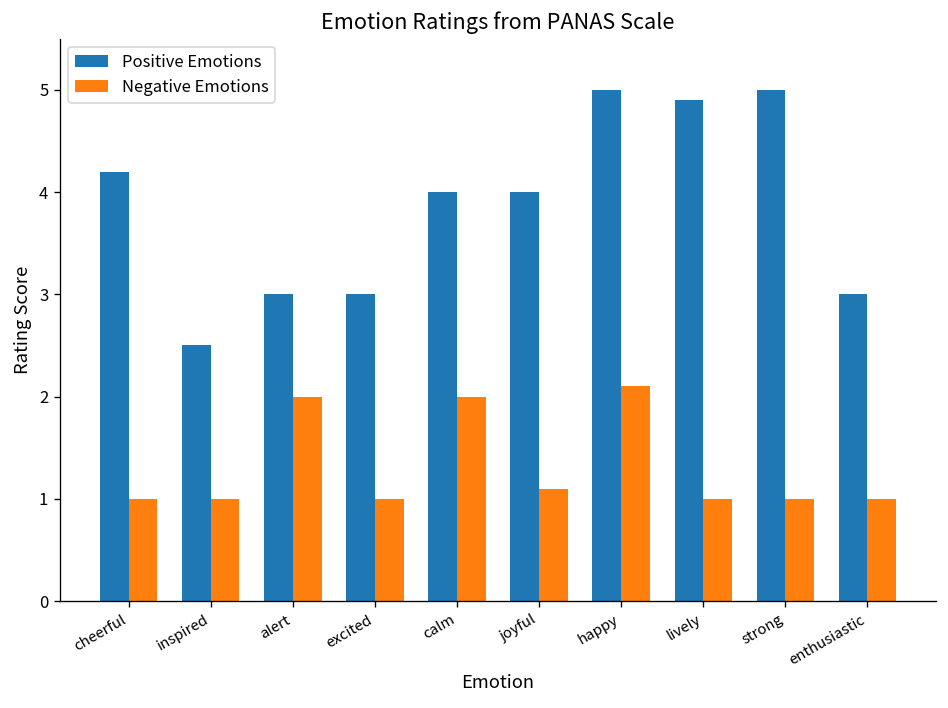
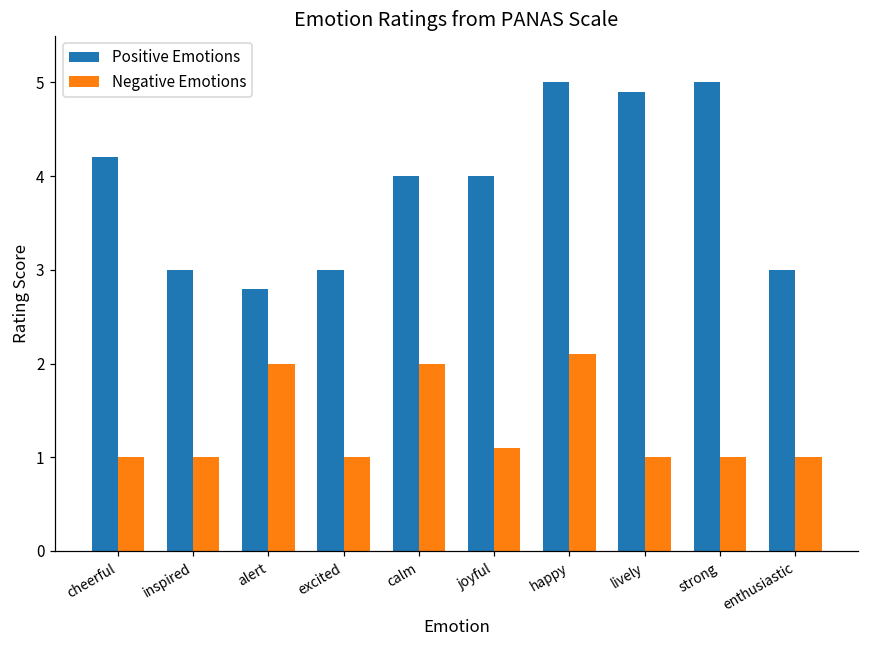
  {
    "Positive Emotions": {
      "cheerful": 4.2,
-     "inspired": 2.5,
-     "alert": 3.0,
+     "inspired": 3.0,
+     "alert": 2.8,
      "excited": 3.0,
      "calm": 4.0,
      "joyful": 4.0,
      "happy": 5.0,
      "lively": 4.9,
      "strong": 5.0,
      "enthusiastic": 3.0
    },
    "Negative Emotions": {
      "cheerful": 1.0,
      "inspired": 1.0,
      "alert": 2.0,
      "excited": 1.0,
      "calm": 2.0,
      "joyful": 1.1,
      "happy": 2.1,
      "lively": 1.0,
      "strong": 1.0,
      "enthusiastic": 1.0
    }
  }
